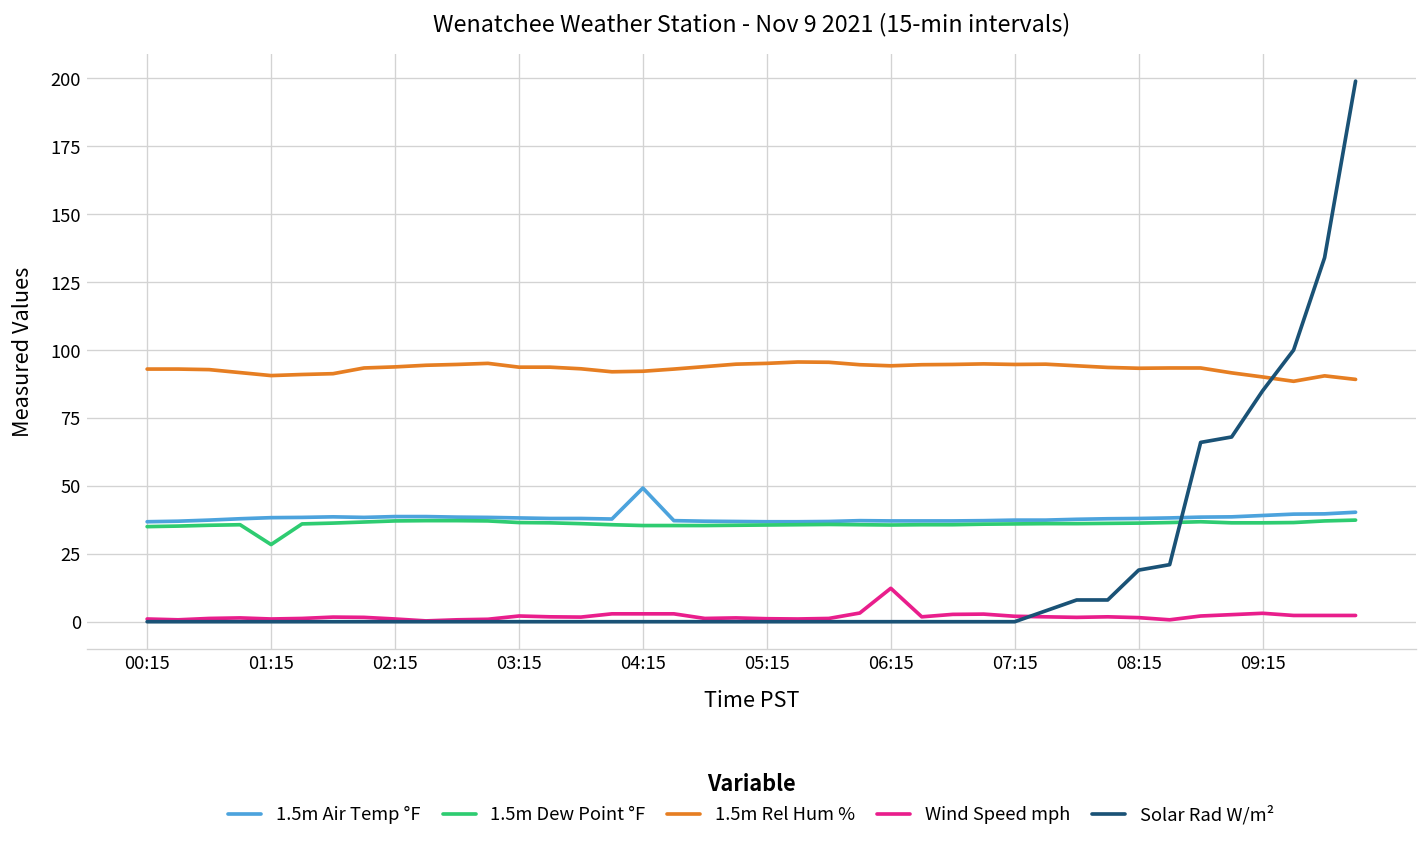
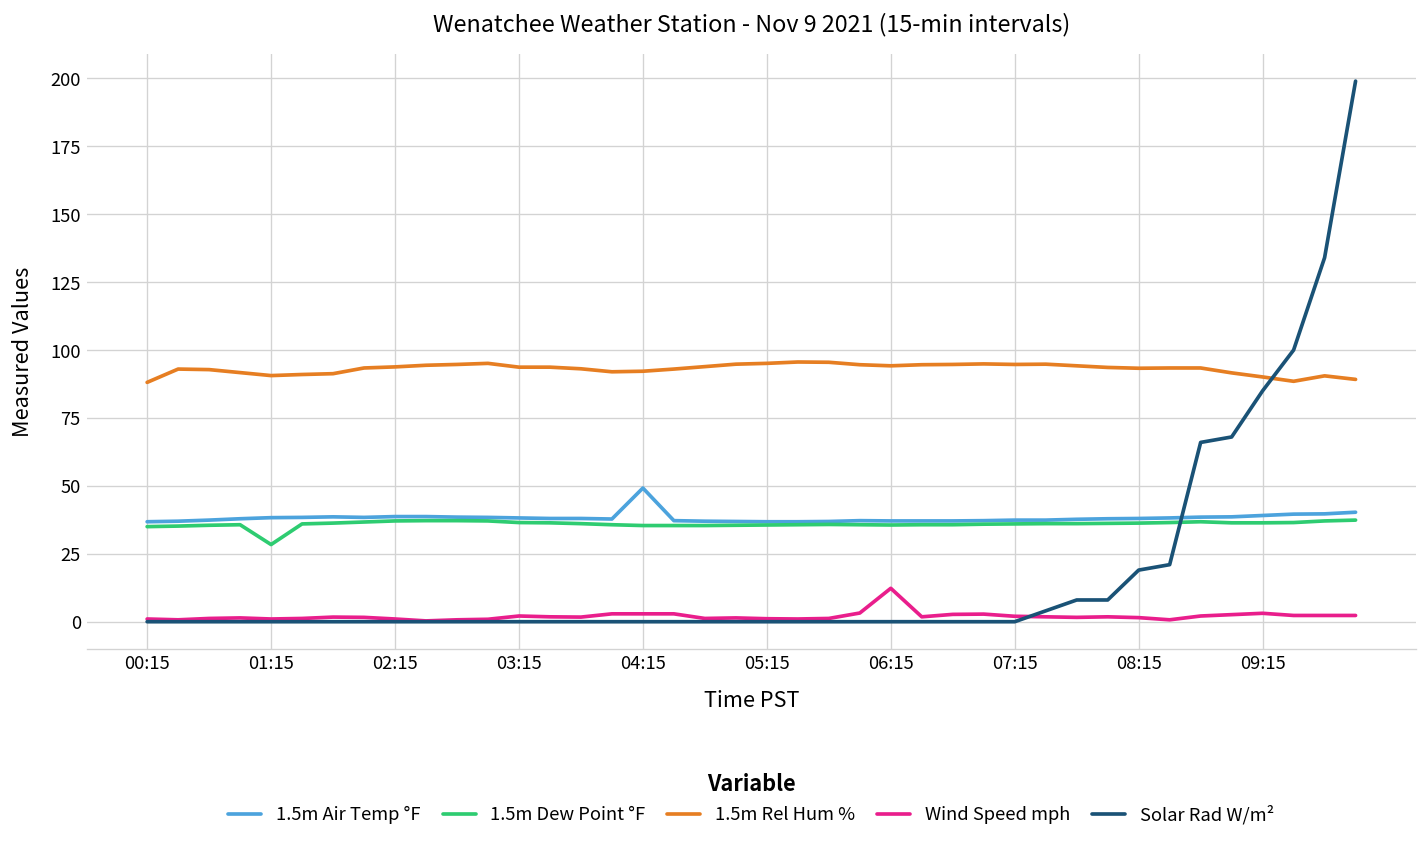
  {
    "1.5m Air Temp °F": {
      "00:15": 37,
      "01:15": 38,
      "02:15": 39,
      "03:15": 38,
      "04:15": 49,
      "05:15": 37,
      "06:15": 37,
      "07:15": 37,
      "08:15": 38,
      "09:15": 39
    },
    "1.5m Dew Point °F": {
      "00:15": 35,
      "01:15": 28,
      "02:15": 37,
      "03:15": 37,
      "04:15": 35,
      "05:15": 36,
      "06:15": 36,
      "07:15": 36,
      "08:15": 36,
      "09:15": 36
    },
    "1.5m Rel Hum %": {
-     "00:15": 93,
+     "00:15": 88,
      "01:15": 91,
      "02:15": 94,
      "03:15": 94,
      "04:15": 92,
      "05:15": 95,
      "06:15": 94,
      "07:15": 95,
      "08:15": 93,
      "09:15": 90
    },
    "Wind Speed mph": {
      "03:15": 2,
      "04:15": 3,
      "06:15": 12,
      "07:15": 2,
      "08:15": 2,
      "09:15": 3
    },
    "Solar Rad W/m²": {
      "03:15": 0,
      "04:15": 0,
      "06:15": 0,
      "07:15": 0,
      "08:15": 19,
      "09:15": 85
    }
  }
